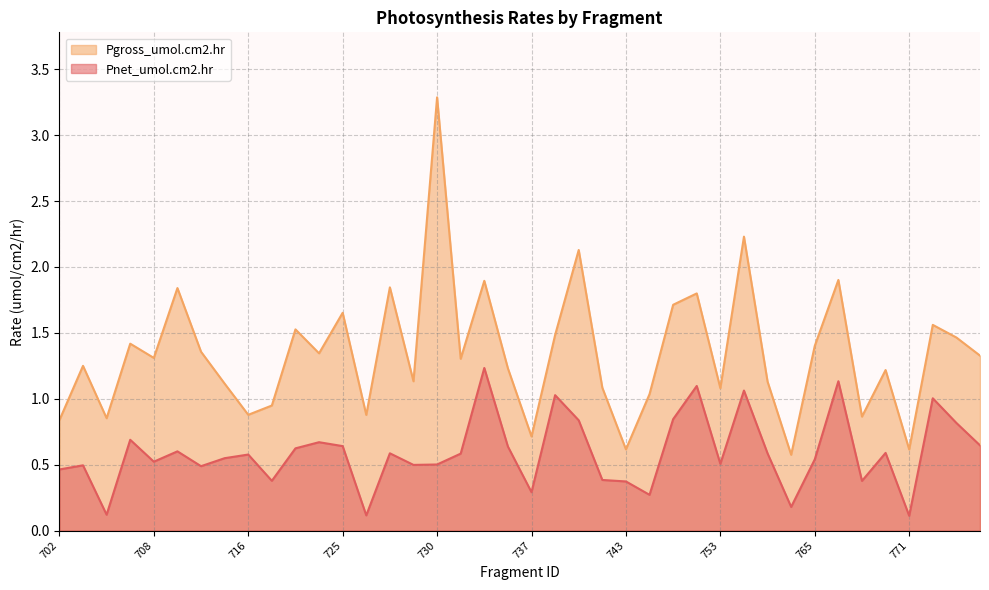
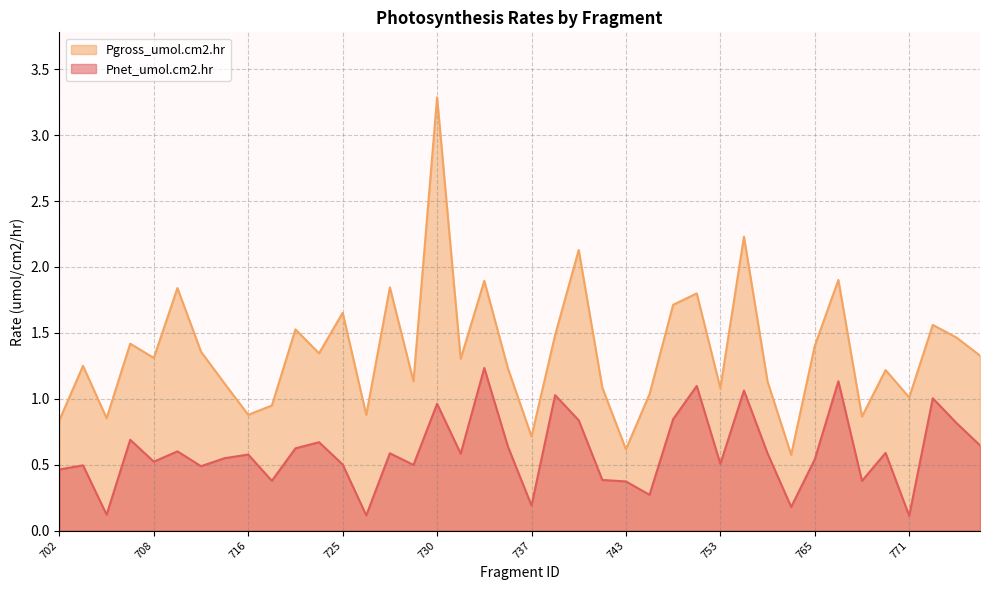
  {
    "Pgross_umol.cm2.hr": {
      "702": 0.84,
      "708": 1.31,
      "716": 0.88,
      "725": 1.65,
      "730": 3.29,
      "737": 0.71,
      "743": 0.62,
      "753": 1.08,
      "765": 1.40,
-     "771": 0.62
+     "771": 1.01
    },
    "Pnet_umol.cm2.hr": {
      "702": 0.46,
      "708": 0.52,
      "716": 0.58,
-     "725": 0.64,
-     "730": 0.50,
-     "737": 0.29,
+     "725": 0.50,
+     "730": 0.96,
+     "737": 0.19,
      "743": 0.37,
      "753": 0.51,
      "765": 0.54,
      "771": 0.11
    }
  }
